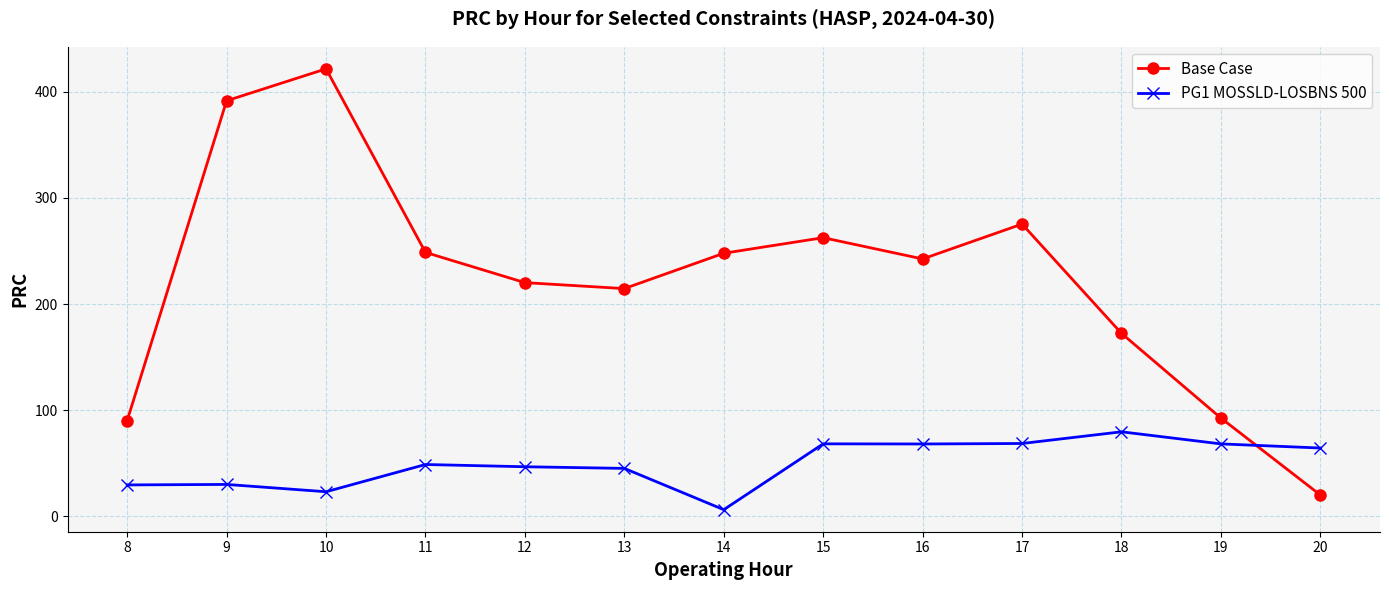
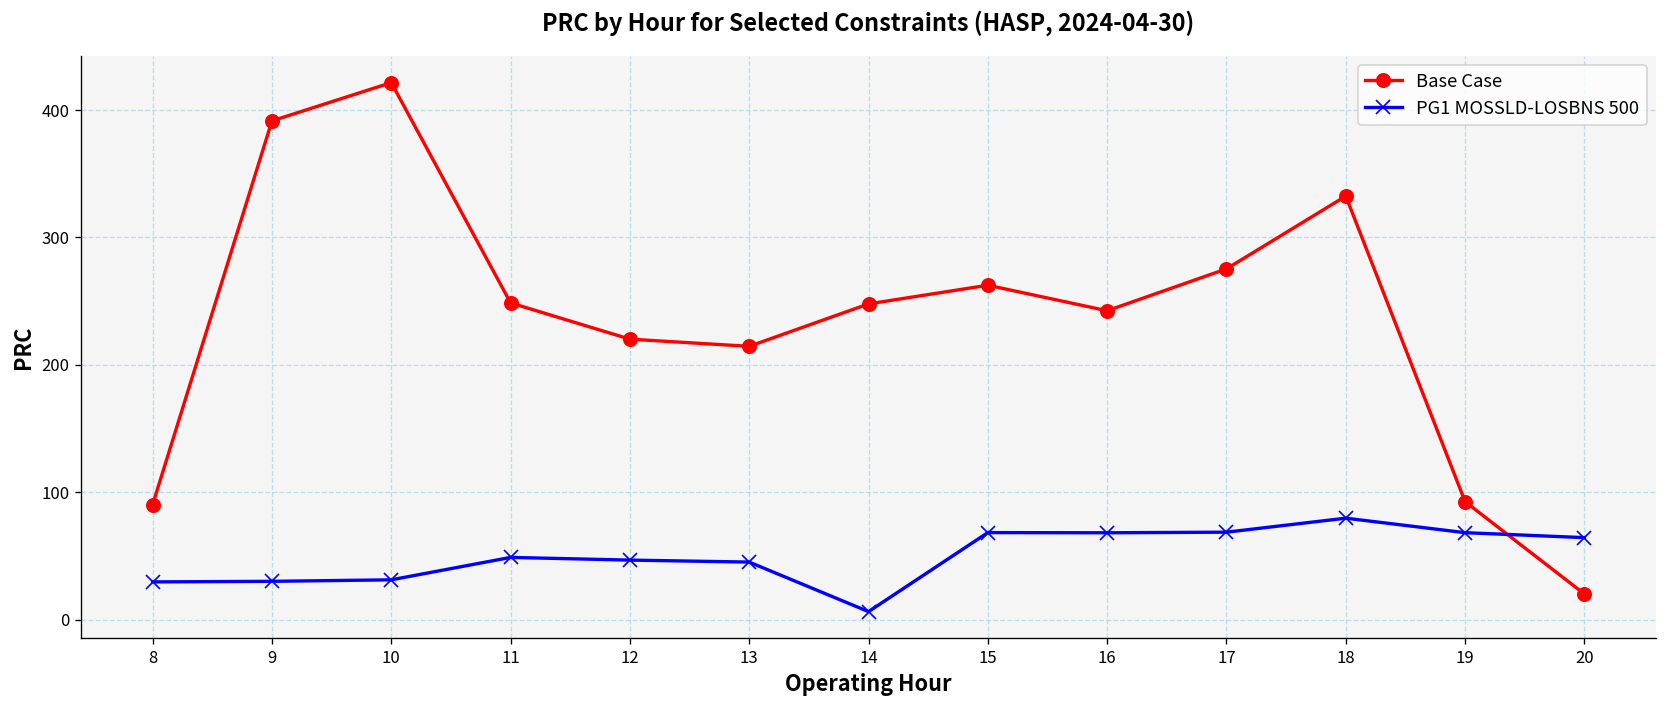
  {
    "Base Case": {
      "8": 90,
      "9": 392,
      "10": 422,
      "11": 249,
      "12": 220,
      "13": 215,
      "14": 248,
      "15": 263,
      "16": 242,
      "17": 275,
-     "18": 172,
+     "18": 333,
      "19": 93,
      "20": 20
    },
    "PG1 MOSSLD-LOSBNS 500": {
      "8": 30,
      "9": 30,
-     "10": 23,
+     "10": 31,
      "11": 49,
      "12": 47,
      "13": 45,
      "14": 6,
      "15": 68,
      "16": 68,
      "17": 69,
      "18": 80,
      "19": 68,
      "20": 64
    }
  }
